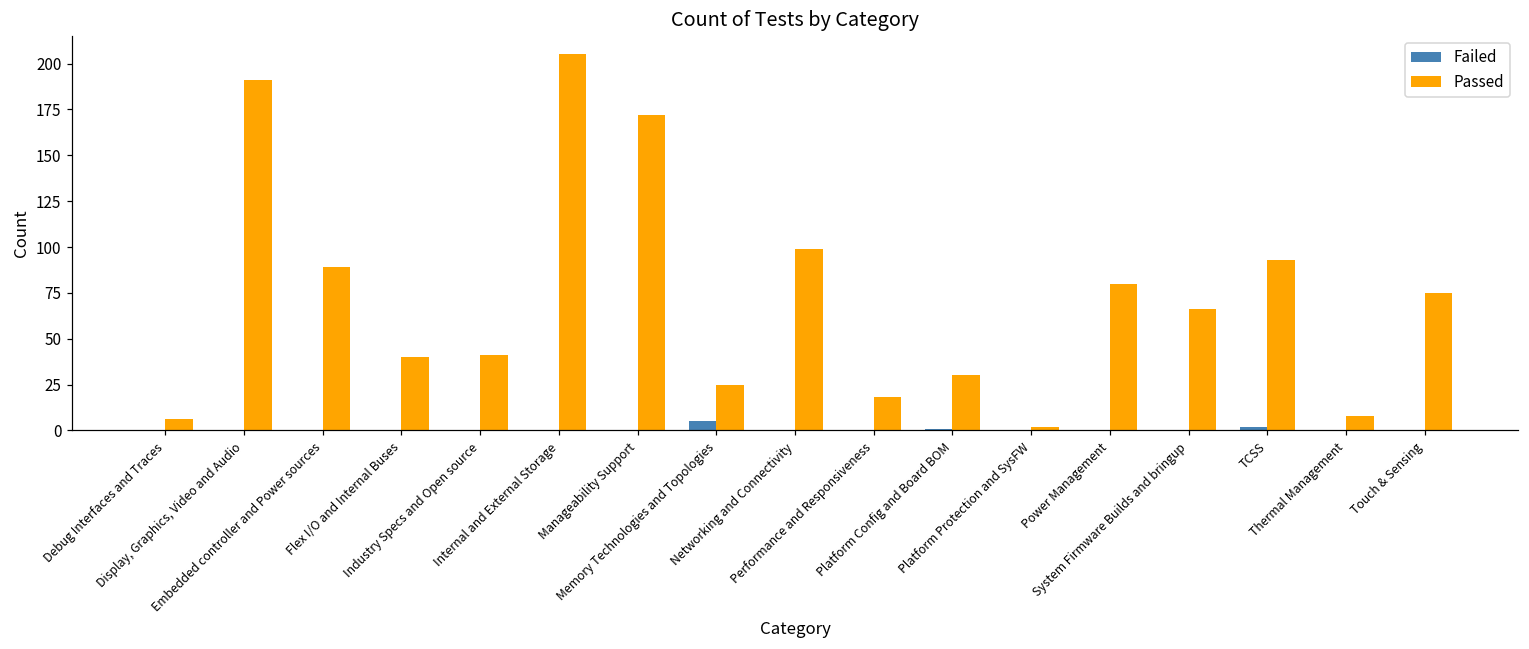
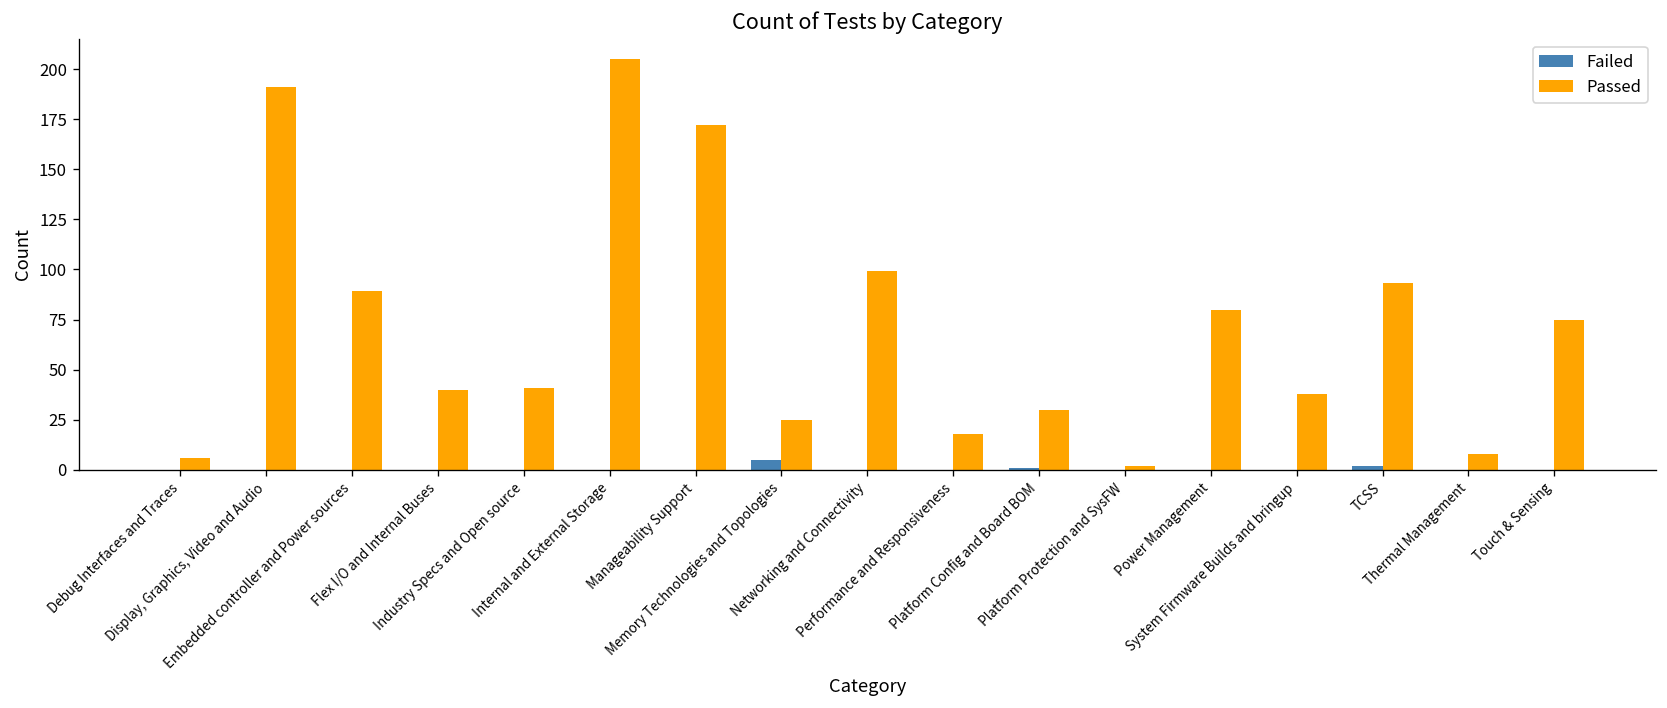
  {
    "Failed": {
      "Debug Interfaces and Traces": 0,
      "Display, Graphics, Video and Audio": 0,
      "Embedded controller and Power sources": 0,
      "Flex I/O and Internal Buses": 0,
      "Industry Specs and Open source": 0,
      "Internal and External Storage": 0,
      "Manageability Support": 0,
      "Memory Technologies and Topologies": 5,
      "Networking and Connectivity": 0,
      "Performance and Responsiveness": 0,
      "Platform Protection and SysFW": 0,
      "Power Management": 0,
      "System Firmware Builds and bringup": 0,
      "TCSS": 2,
      "Thermal Management": 0,
      "Touch & Sensing": 0
    },
    "Passed": {
      "Debug Interfaces and Traces": 6,
      "Display, Graphics, Video and Audio": 191,
      "Embedded controller and Power sources": 89,
      "Flex I/O and Internal Buses": 40,
      "Industry Specs and Open source": 41,
      "Internal and External Storage": 205,
      "Manageability Support": 172,
      "Memory Technologies and Topologies": 25,
      "Networking and Connectivity": 99,
      "Performance and Responsiveness": 18,
      "Platform Config and Board BOM": 30,
      "Platform Protection and SysFW": 2,
      "Power Management": 80,
-     "System Firmware Builds and bringup": 66,
+     "System Firmware Builds and bringup": 38,
      "TCSS": 93,
      "Thermal Management": 8,
      "Touch & Sensing": 75
    }
  }
